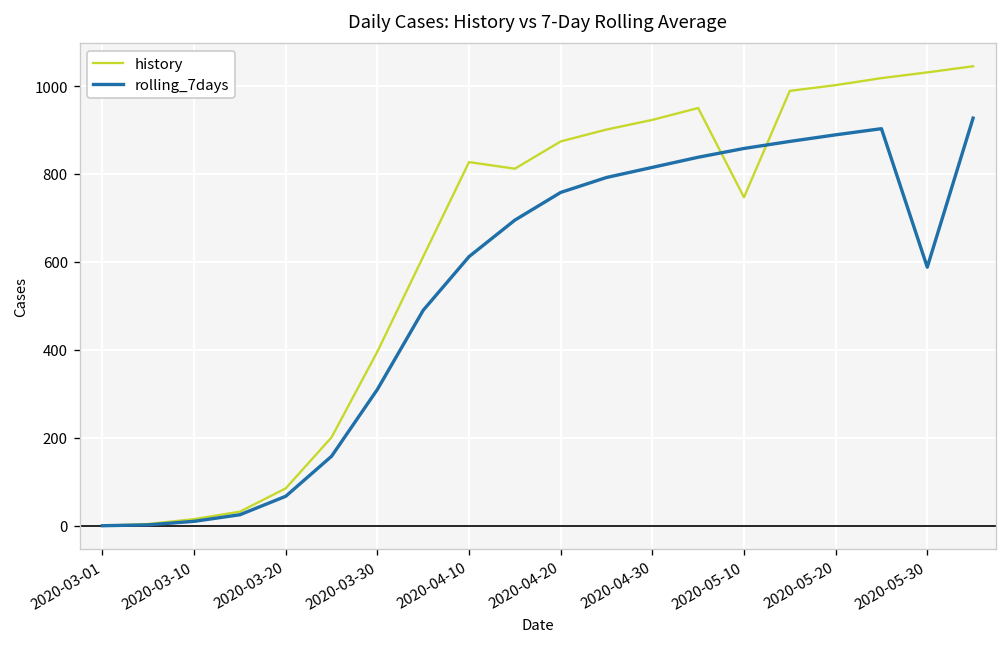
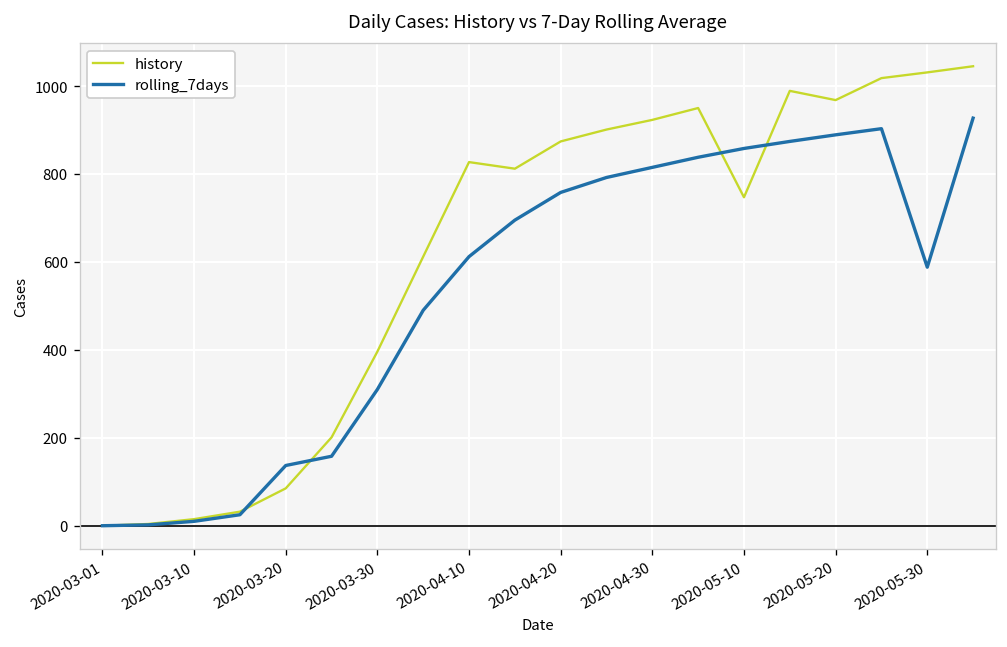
  {
    "history": {
      "2020-03-20": 90,
      "2020-03-30": 400,
      "2020-04-10": 830,
      "2020-04-20": 870,
      "2020-04-30": 920,
      "2020-05-10": 750,
-     "2020-05-20": 1000,
+     "2020-05-20": 970,
      "2020-05-30": 1030
    },
    "rolling_7days": {
-     "2020-03-20": 70,
+     "2020-03-20": 140,
      "2020-03-30": 310,
      "2020-04-10": 610,
      "2020-04-20": 760,
      "2020-04-30": 820,
      "2020-05-10": 860,
      "2020-05-20": 890,
      "2020-05-30": 590
    }
  }
